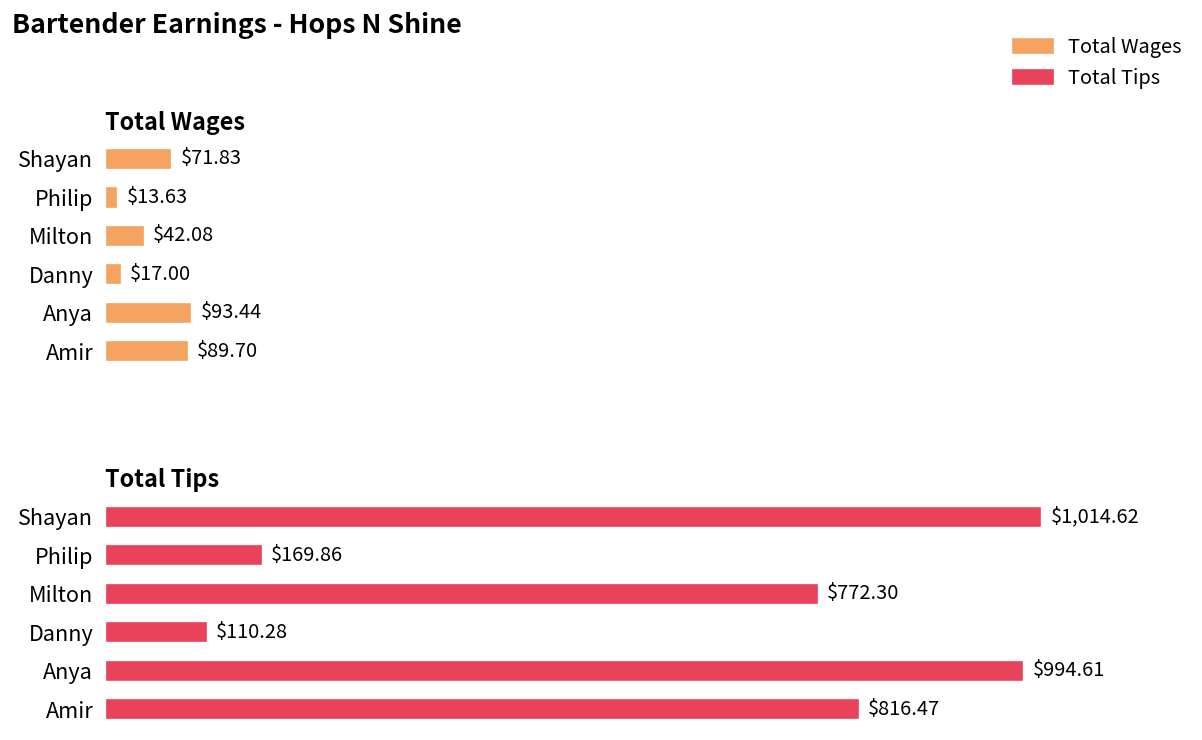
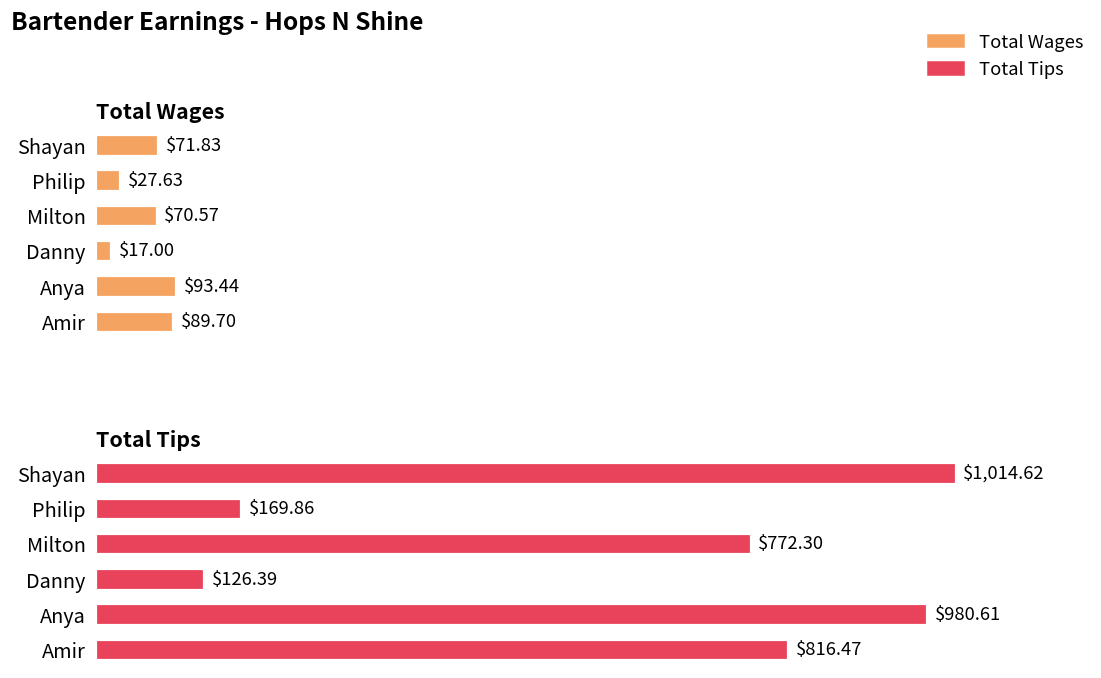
  {
    "Total Wages": {
      "Shayan": "$71.83",
-     "Philip": "$13.63",
-     "Milton": "$42.08",
+     "Philip": "$27.63",
+     "Milton": "$70.57",
      "Danny": "$17.00",
      "Anya": "$93.44",
      "Amir": "$89.70"
    },
    "Total Tips": {
      "Shayan": "$1,014.62",
      "Philip": "$169.86",
      "Milton": "$772.30",
-     "Danny": "$110.28",
-     "Anya": "$994.61",
+     "Danny": "$126.39",
+     "Anya": "$980.61",
      "Amir": "$816.47"
    }
  }
